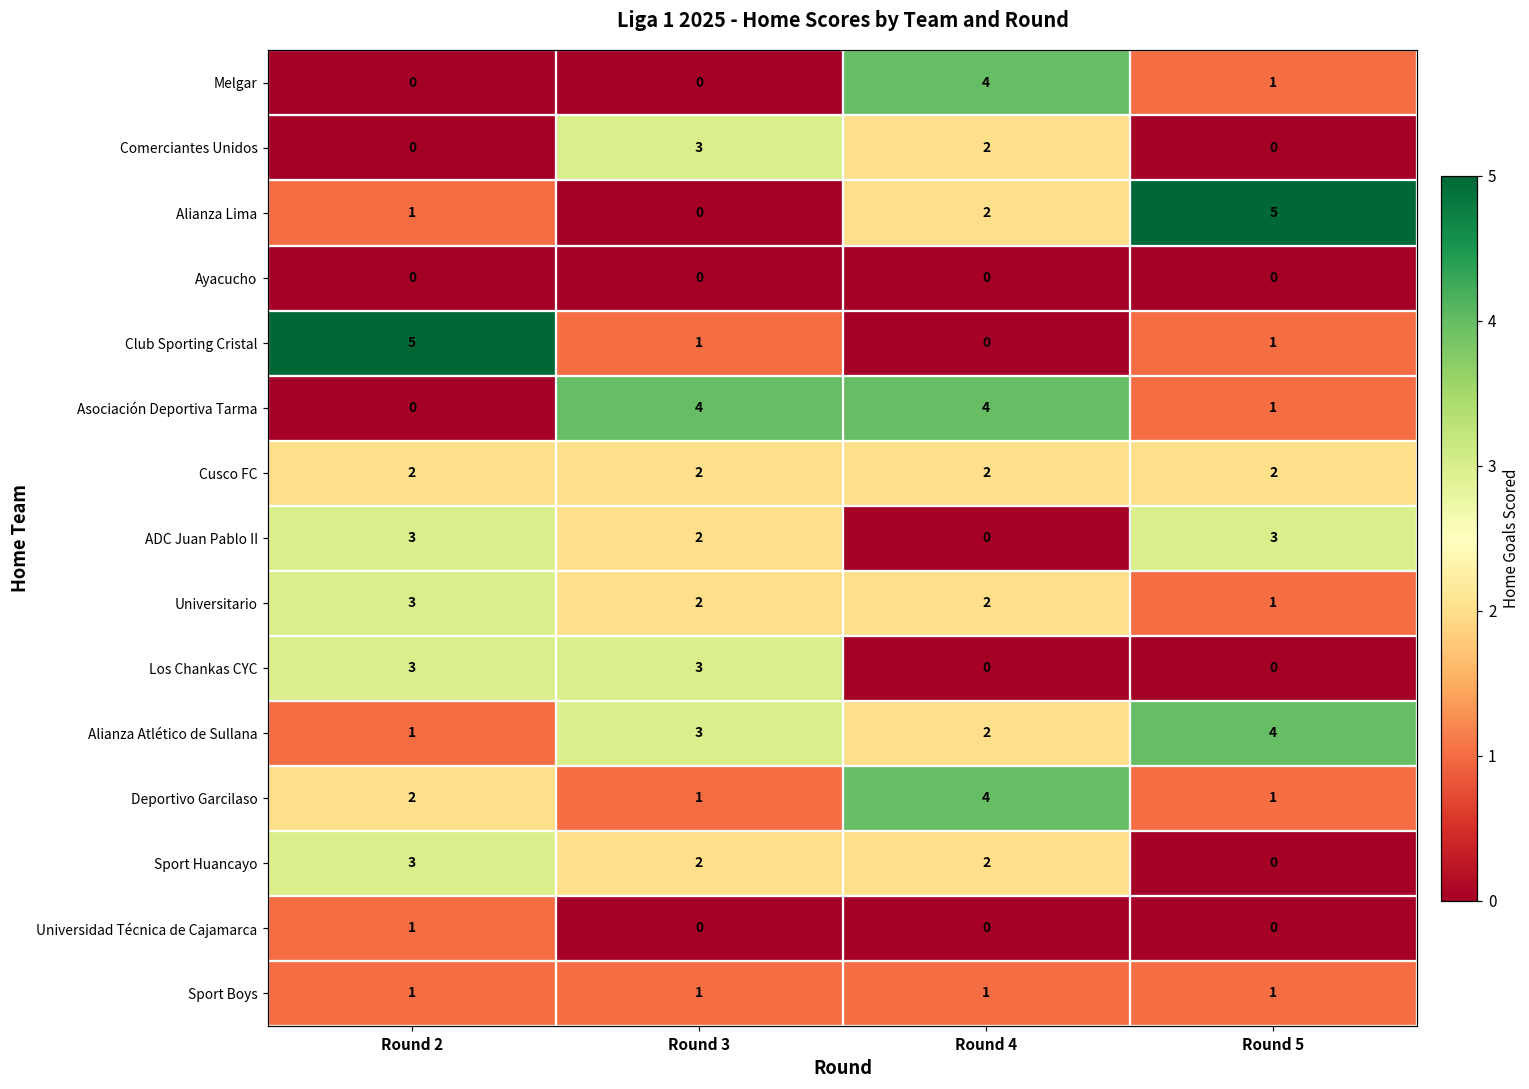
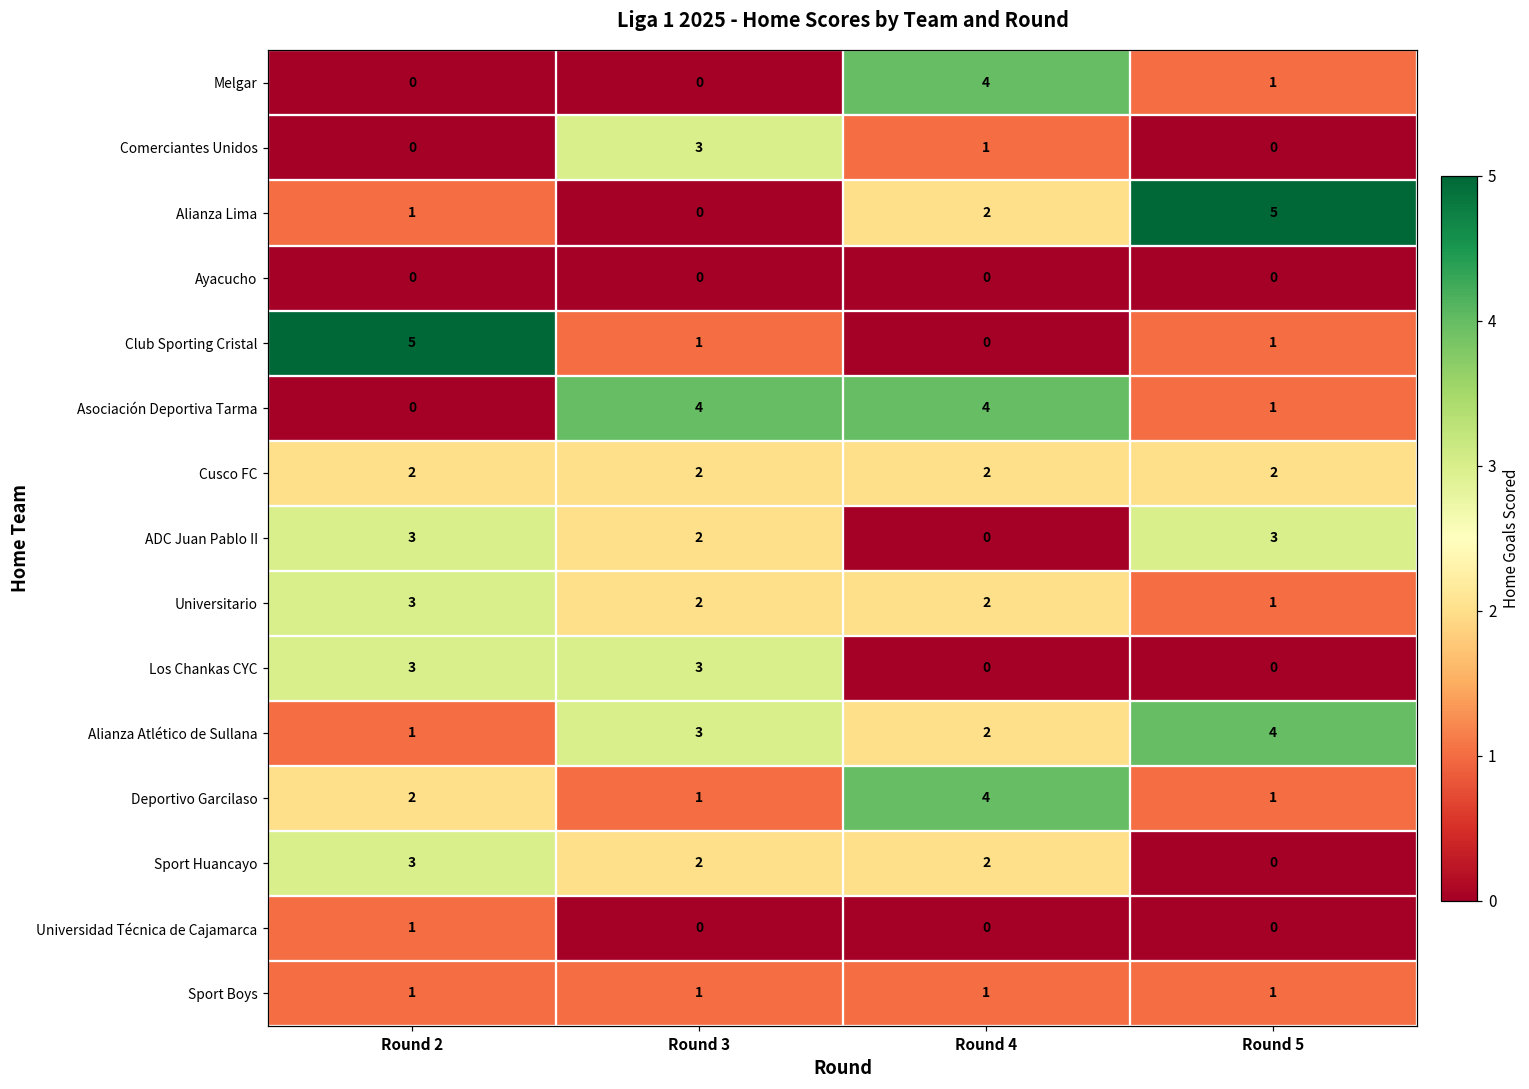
  {
    "Melgar": {
      "Round 2": 0,
      "Round 3": 0,
      "Round 4": 4,
      "Round 5": 1
    },
    "Comerciantes Unidos": {
      "Round 2": 0,
      "Round 3": 3,
-     "Round 4": 2,
+     "Round 4": 1,
      "Round 5": 0
    },
    "Alianza Lima": {
      "Round 2": 1,
      "Round 3": 0,
      "Round 4": 2,
      "Round 5": 5
    },
    "Ayacucho": {
      "Round 2": 0,
      "Round 3": 0,
      "Round 4": 0,
      "Round 5": 0
    },
    "Club Sporting Cristal": {
      "Round 2": 5,
      "Round 3": 1,
      "Round 4": 0,
      "Round 5": 1
    },
    "Asociación Deportiva Tarma": {
      "Round 2": 0,
      "Round 3": 4,
      "Round 4": 4,
      "Round 5": 1
    },
    "Cusco FC": {
      "Round 2": 2,
      "Round 3": 2,
      "Round 4": 2,
      "Round 5": 2
    },
    "ADC Juan Pablo II": {
      "Round 2": 3,
      "Round 3": 2,
      "Round 4": 0,
      "Round 5": 3
    },
    "Universitario": {
      "Round 2": 3,
      "Round 3": 2,
      "Round 4": 2,
      "Round 5": 1
    },
    "Los Chankas CYC": {
      "Round 2": 3,
      "Round 3": 3,
      "Round 4": 0,
      "Round 5": 0
    },
    "Alianza Atlético de Sullana": {
      "Round 2": 1,
      "Round 3": 3,
      "Round 4": 2,
      "Round 5": 4
    },
    "Deportivo Garcilaso": {
      "Round 2": 2,
      "Round 3": 1,
      "Round 4": 4,
      "Round 5": 1
    },
    "Sport Huancayo": {
      "Round 2": 3,
      "Round 3": 2,
      "Round 4": 2,
      "Round 5": 0
    },
    "Universidad Técnica de Cajamarca": {
      "Round 2": 1,
      "Round 3": 0,
      "Round 4": 0,
      "Round 5": 0
    },
    "Sport Boys": {
      "Round 2": 1,
      "Round 3": 1,
      "Round 4": 1,
      "Round 5": 1
    }
  }
